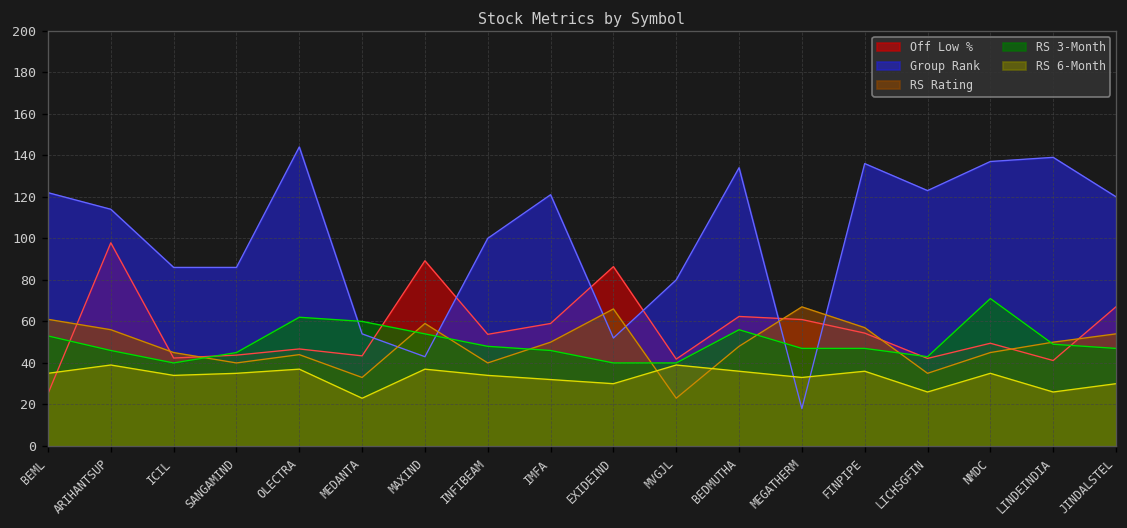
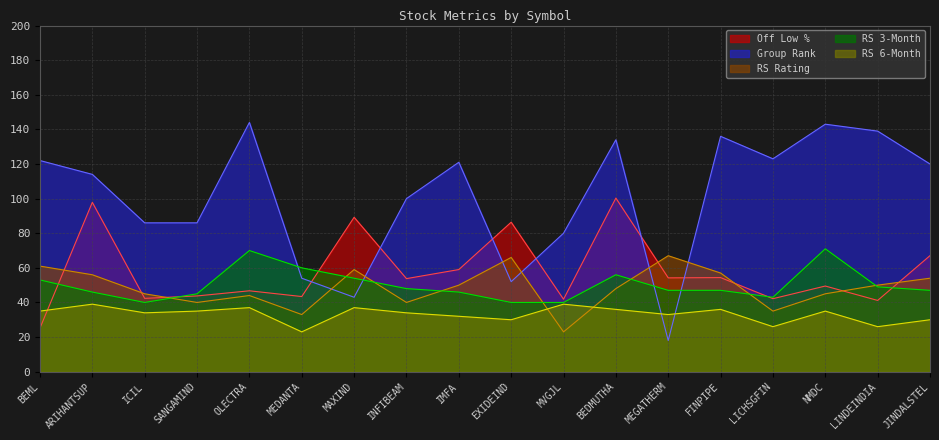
  {
    "Off Low %": {
      "BEML": 25,
      "ARIHANTSUP": 98,
      "ICIL": 42,
      "OLECTRA": 47,
      "MEDANTA": 43,
      "MAXIND": 89,
      "INFIBEAM": 54,
      "IMFA": 59,
      "EXIDEIND": 86,
      "MVGJL": 42,
-     "BEDMUTHA": 62,
-     "MEGATHERM": 61,
+     "BEDMUTHA": 100,
+     "MEGATHERM": 54,
      "FINPIPE": 54,
      "NMDC": 49,
      "LINDEINDIA": 41,
      "JINDALSTEL": 67
    },
    "Group Rank": {
      "BEML": 122,
      "ARIHANTSUP": 114,
      "ICIL": 86,
      "SANGAMIND": 86,
      "OLECTRA": 144,
      "MEDANTA": 54,
      "MAXIND": 43,
      "INFIBEAM": 100,
      "IMFA": 121,
      "EXIDEIND": 52,
      "MVGJL": 80,
      "BEDMUTHA": 134,
      "MEGATHERM": 18,
      "FINPIPE": 136,
      "LICHSGFIN": 123,
-     "NMDC": 137,
+     "NMDC": 143,
      "LINDEINDIA": 139,
      "JINDALSTEL": 120
    },
    "RS 3-Month": {
      "BEML": 53,
      "ARIHANTSUP": 46,
      "ICIL": 40,
-     "OLECTRA": 62,
+     "OLECTRA": 70,
      "MEDANTA": 60,
      "MAXIND": 54,
      "INFIBEAM": 48,
      "IMFA": 46,
      "EXIDEIND": 40,
      "BEDMUTHA": 56,
      "MEGATHERM": 47,
      "FINPIPE": 47,
      "NMDC": 71,
      "JINDALSTEL": 47
    }
  }
